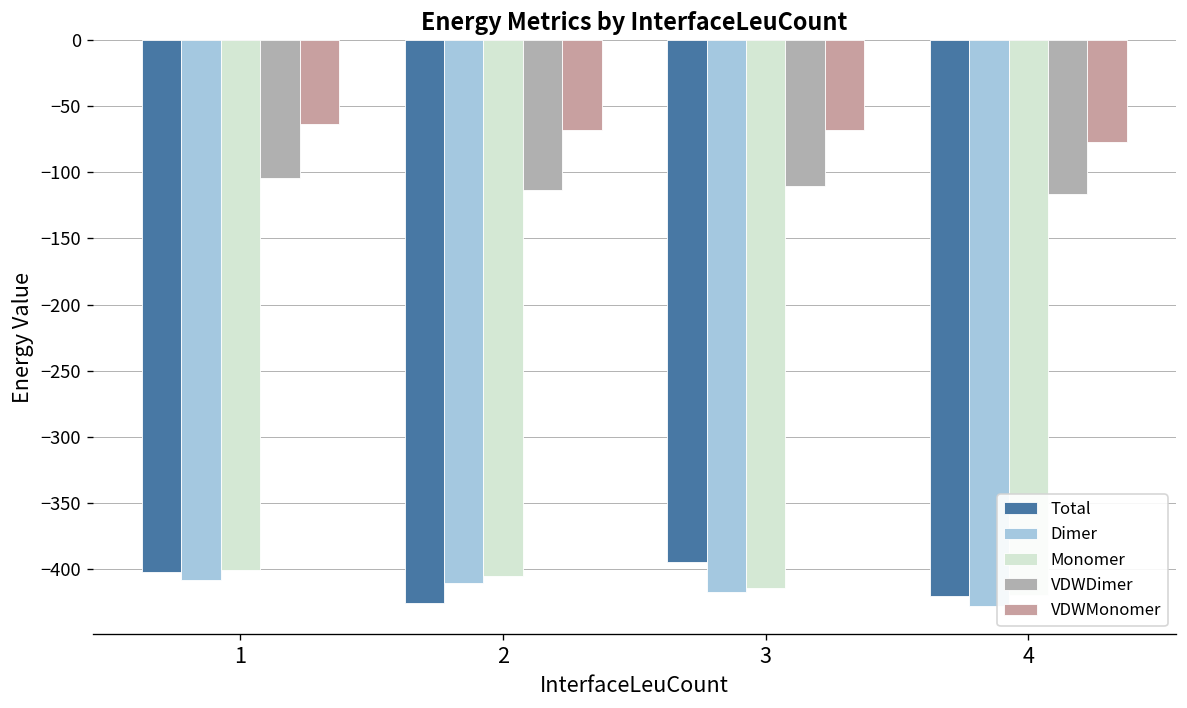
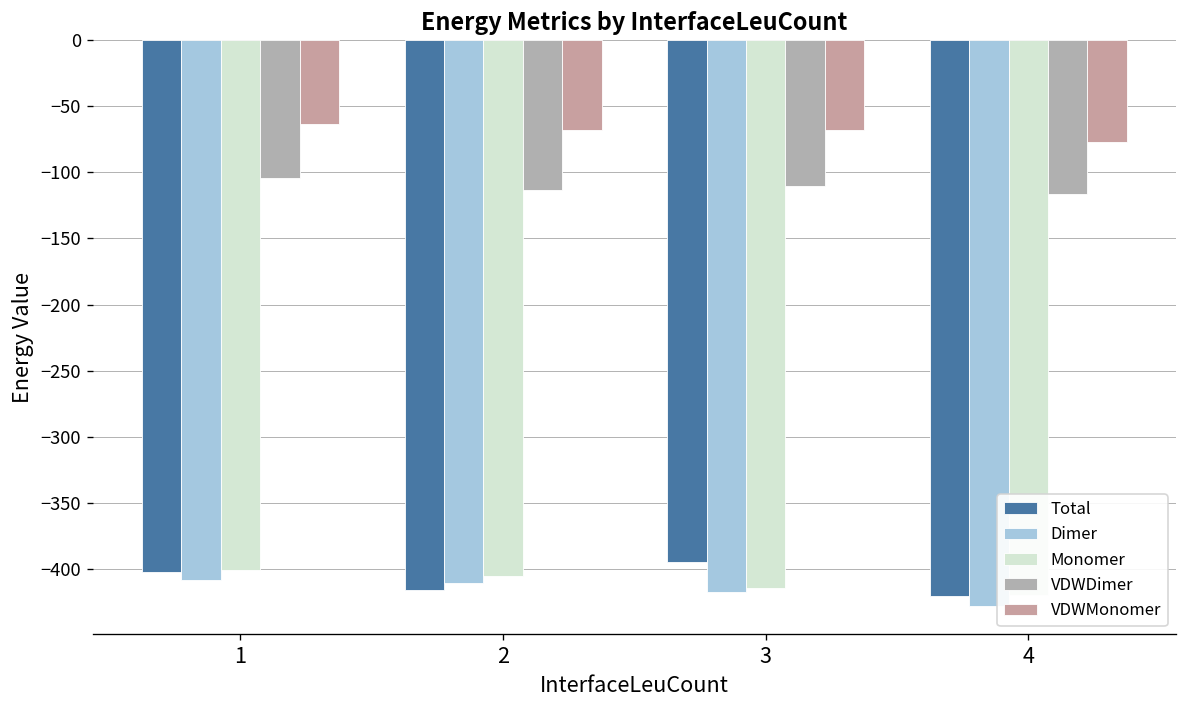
  {
    "Total": {
      "1": -402,
-     "2": -426,
+     "2": -416,
      "3": -394,
      "4": -421
    }
  }
